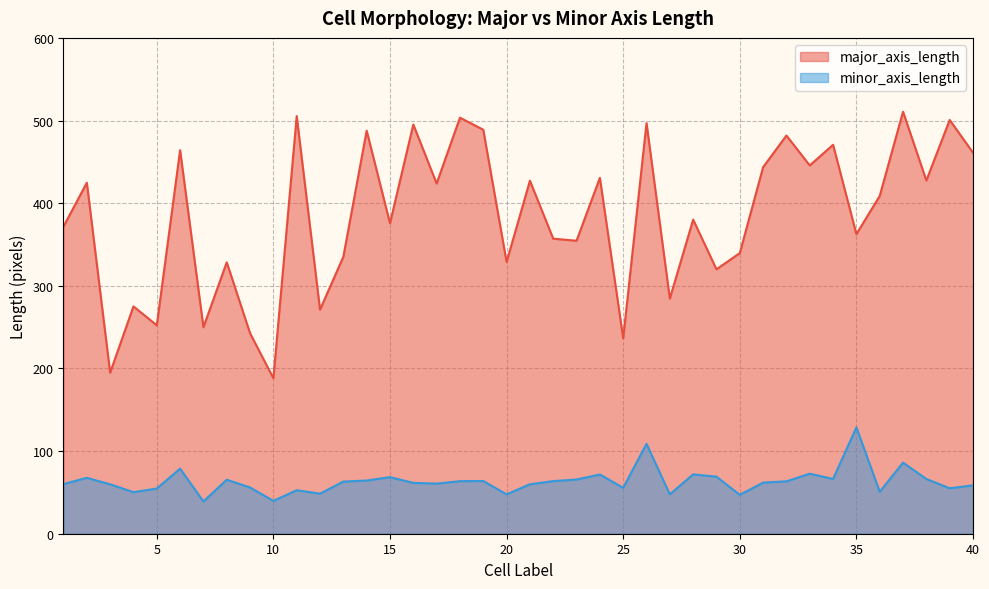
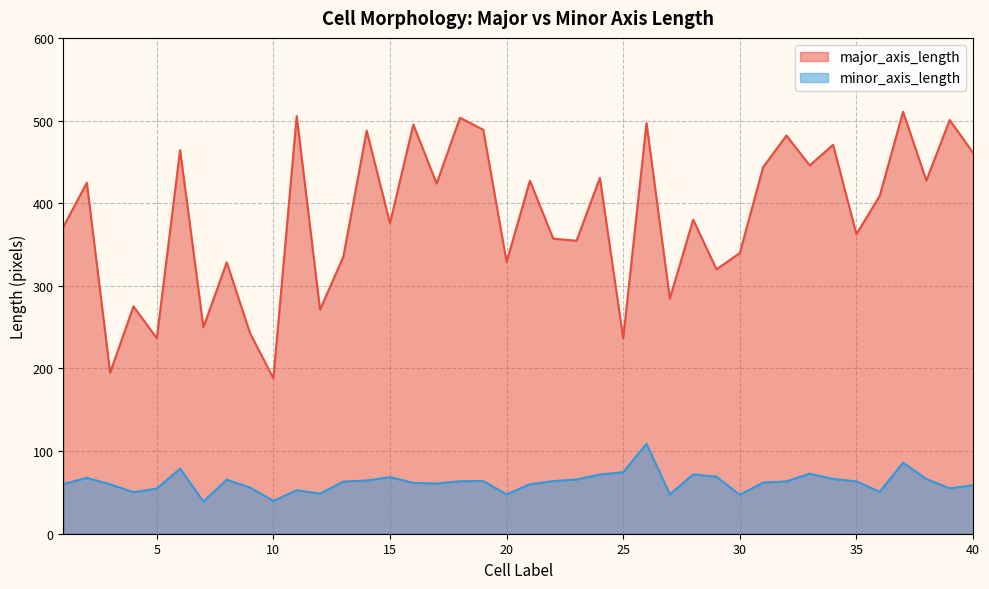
  {
    "major_axis_length": {
-     "5": 250,
+     "5": 240,
      "10": 190,
      "15": 380,
      "20": 330,
      "25": 240,
      "30": 340,
      "35": 360,
      "40": 460
    },
    "minor_axis_length": {
      "5": 50,
      "10": 40,
      "15": 70,
      "20": 50,
-     "25": 60,
+     "25": 70,
      "30": 50,
-     "35": 130,
+     "35": 60,
      "40": 60
    }
  }
